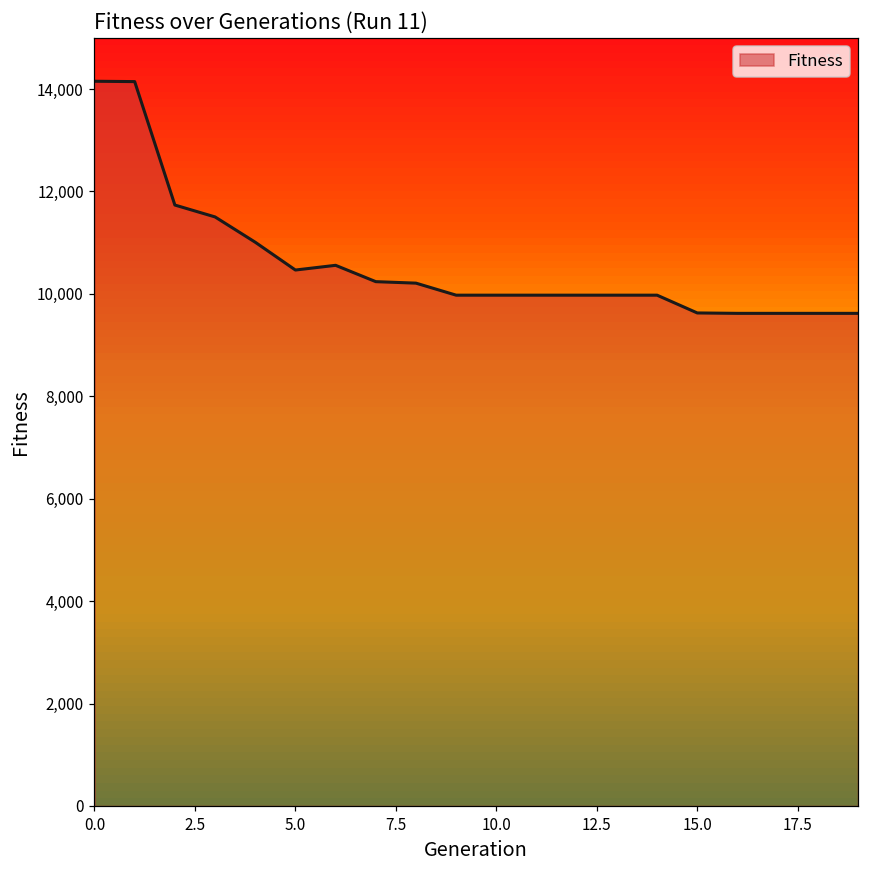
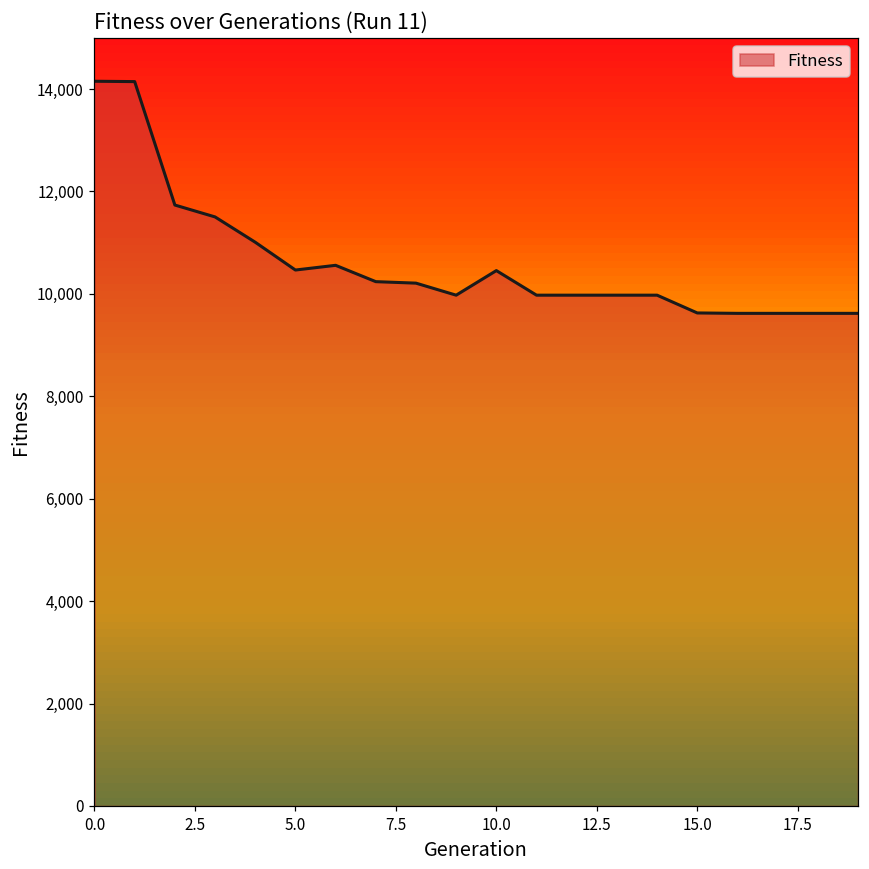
  {
    "Fitness": {
      "5.0": "10,500",
-     "10.0": "10,000",
+     "10.0": "10,500",
      "15.0": "9,600"
    }
  }
